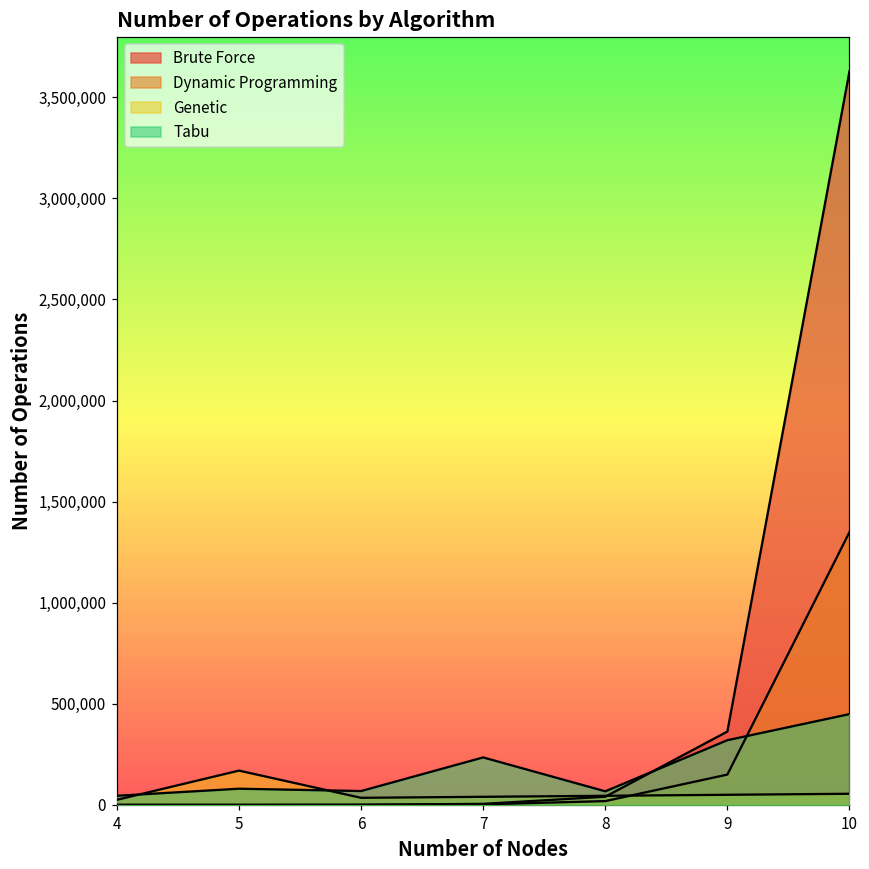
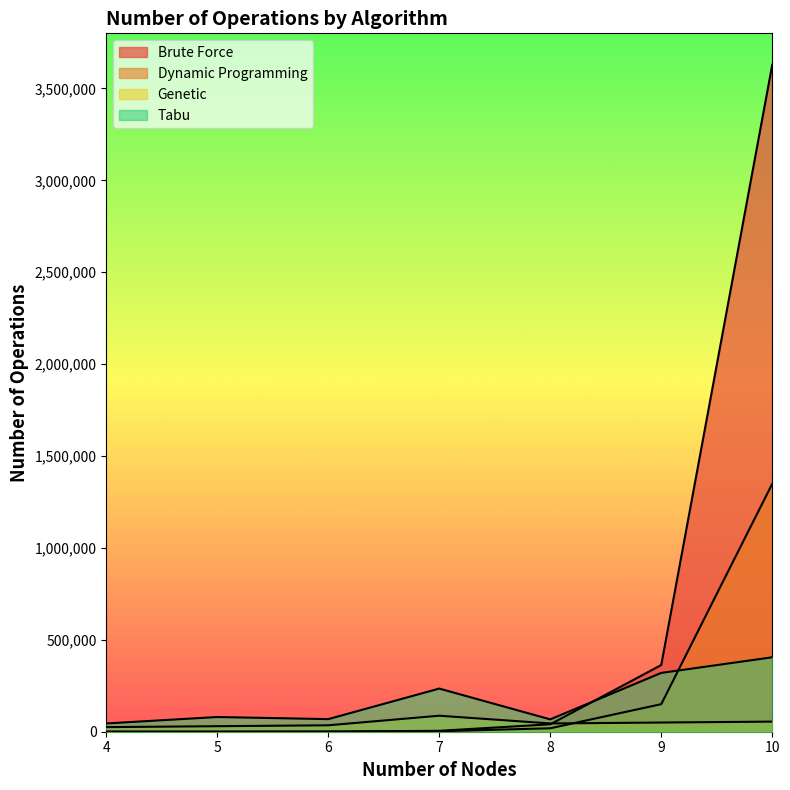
  {
    "Genetic": {
      "4": "30,000",
-     "5": "170,000",
+     "5": "30,000",
      "6": "40,000",
-     "7": "40,000",
+     "7": "90,000",
      "9": "50,000",
      "10": "60,000"
    },
    "Tabu": {
      "4": "50,000",
      "5": "80,000",
      "6": "70,000",
      "7": "230,000",
      "8": "70,000",
      "9": "320,000",
-     "10": "450,000"
+     "10": "410,000"
    }
  }
